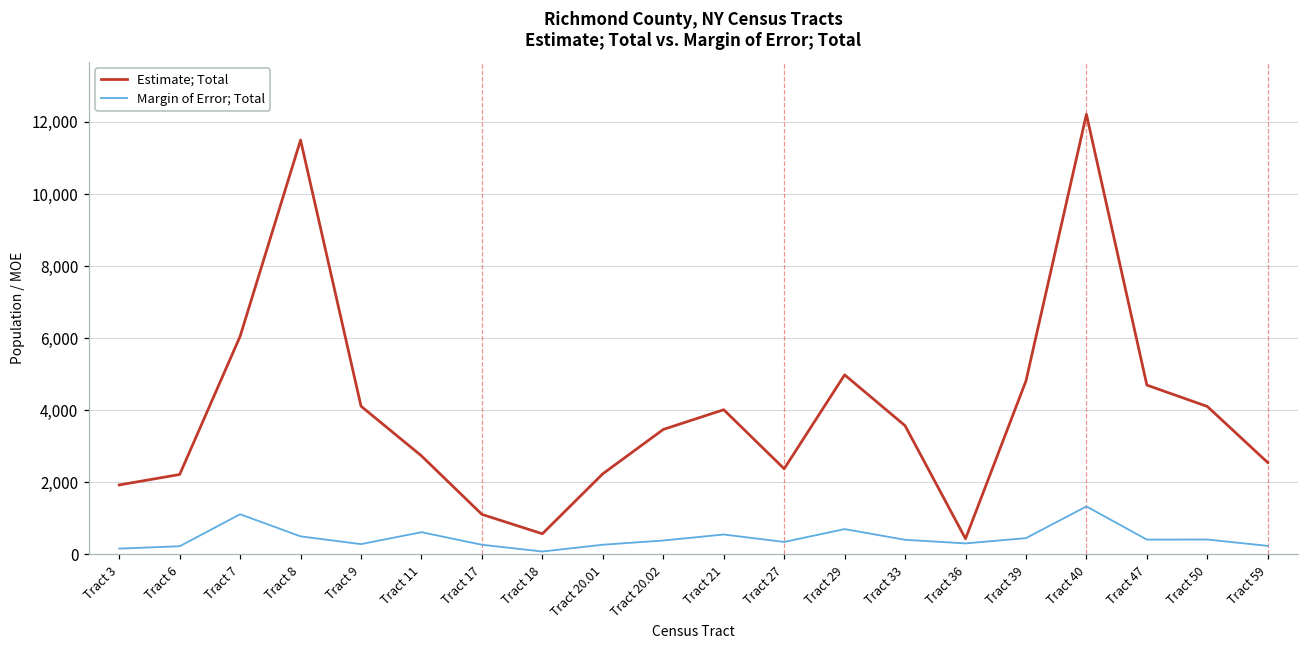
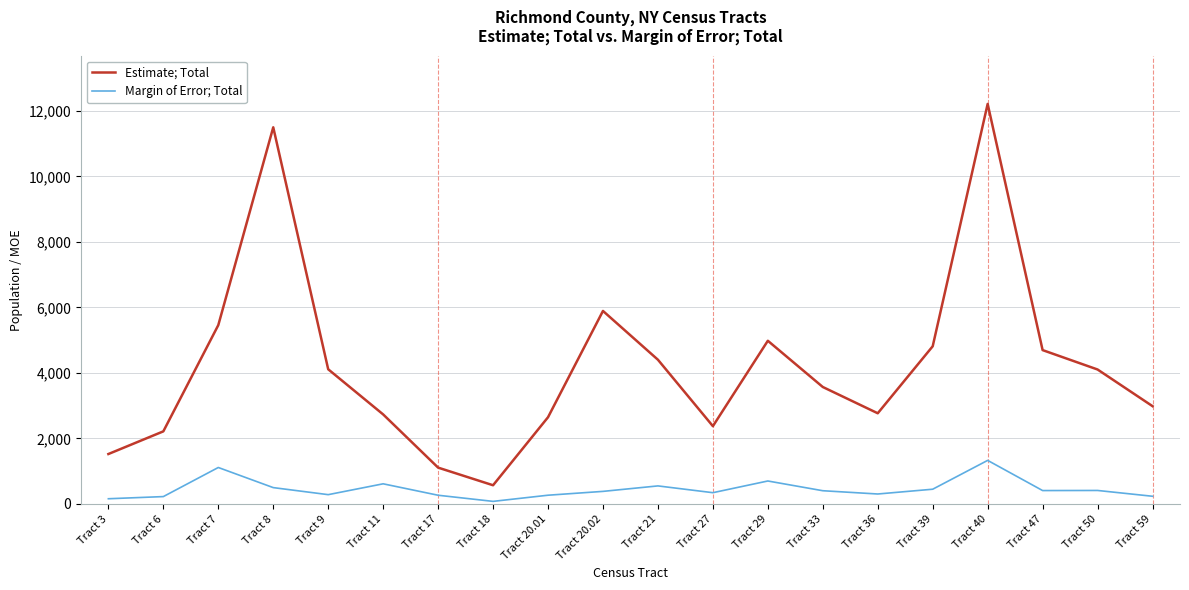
  {
    "Estimate; Total": {
-     "Tract 3": "1,900",
+     "Tract 3": "1,500",
      "Tract 6": "2,200",
-     "Tract 7": "6,100",
+     "Tract 7": "5,500",
      "Tract 8": "11,500",
      "Tract 9": "4,100",
      "Tract 11": "2,700",
      "Tract 17": "1,100",
      "Tract 18": "600",
-     "Tract 20.01": "2,200",
-     "Tract 20.02": "3,500",
-     "Tract 21": "4,000",
+     "Tract 20.01": "2,600",
+     "Tract 20.02": "5,900",
+     "Tract 21": "4,400",
      "Tract 27": "2,400",
      "Tract 29": "5,000",
      "Tract 33": "3,600",
-     "Tract 36": "400",
+     "Tract 36": "2,800",
      "Tract 39": "4,800",
      "Tract 40": "12,200",
      "Tract 47": "4,700",
      "Tract 50": "4,100",
-     "Tract 59": "2,500"
+     "Tract 59": "3,000"
    },
    "Margin of Error; Total": {
      "Tract 3": "200",
      "Tract 6": "200",
      "Tract 7": "1,100",
      "Tract 8": "500",
      "Tract 9": "300",
      "Tract 11": "600",
      "Tract 17": "300",
      "Tract 18": "100",
      "Tract 20.01": "300",
      "Tract 20.02": "400",
      "Tract 21": "600",
      "Tract 27": "300",
      "Tract 29": "700",
      "Tract 33": "400",
      "Tract 36": "300",
      "Tract 39": "500",
      "Tract 40": "1,300",
      "Tract 47": "400",
      "Tract 50": "400",
      "Tract 59": "200"
    }
  }
